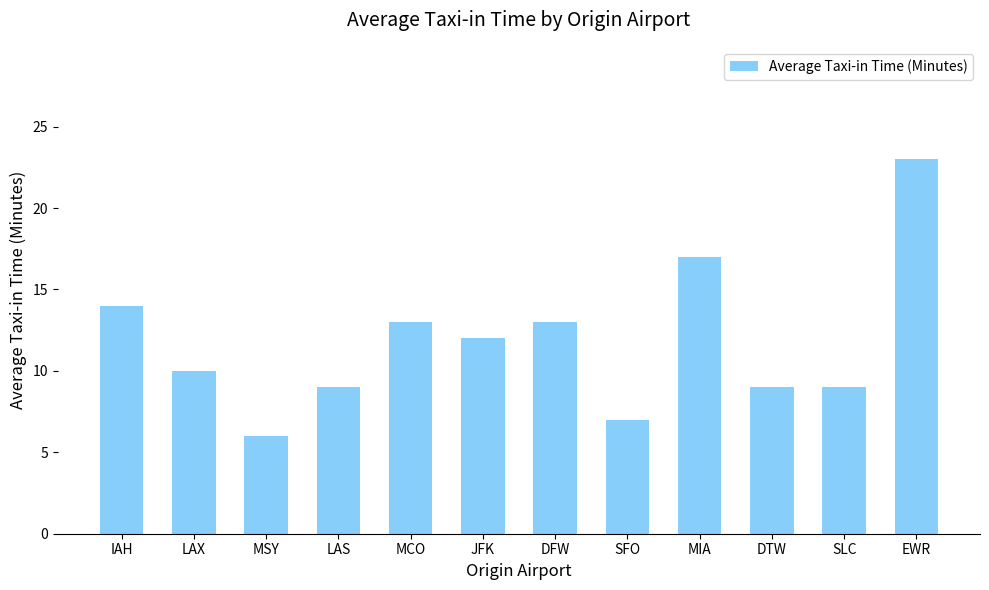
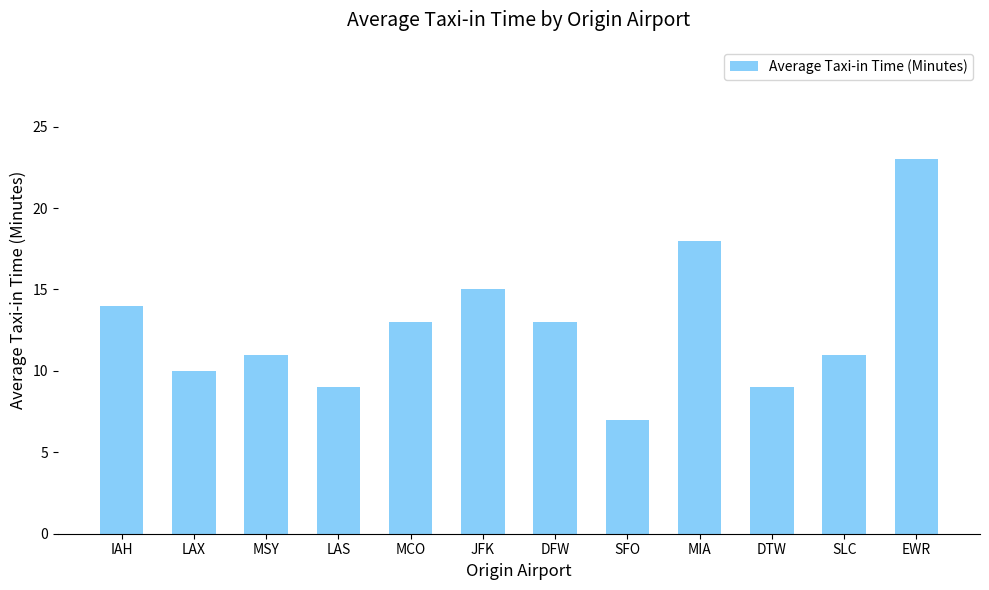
  {
    "IAH": 14,
    "LAX": 10,
-   "MSY": 6,
+   "MSY": 11,
    "LAS": 9,
    "MCO": 13,
-   "JFK": 12,
+   "JFK": 15,
    "DFW": 13,
    "SFO": 7,
-   "MIA": 17,
+   "MIA": 18,
    "DTW": 9,
-   "SLC": 9,
+   "SLC": 11,
    "EWR": 23
  }
